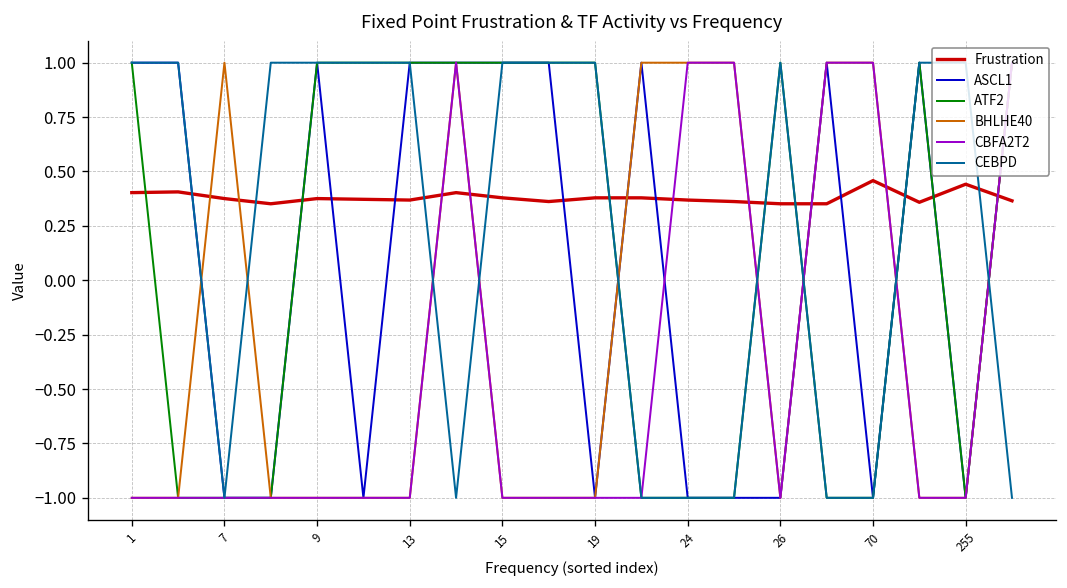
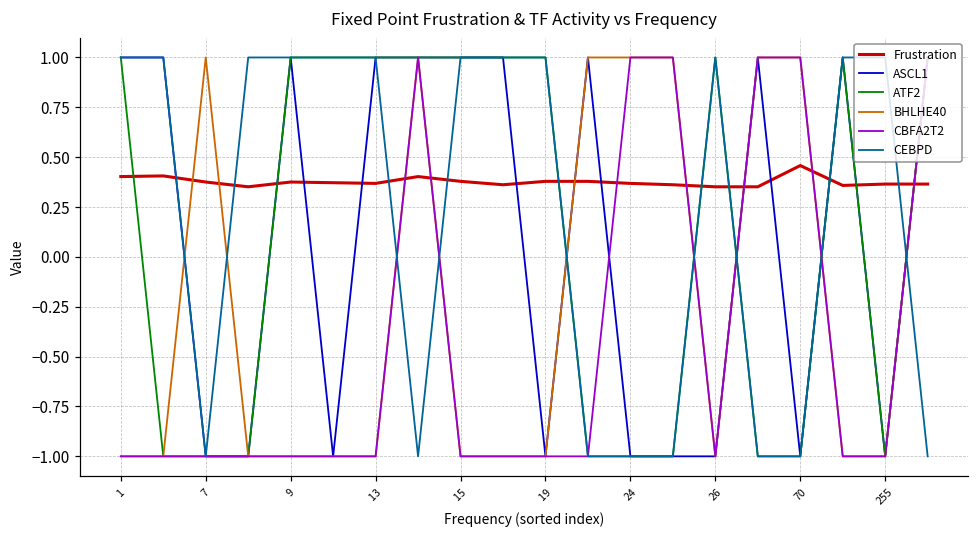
  {
    "Frustration": {
      "24": 0.37,
      "26": 0.35,
      "70": 0.46,
-     "255": 0.44
+     "255": 0.37
    }
  }
